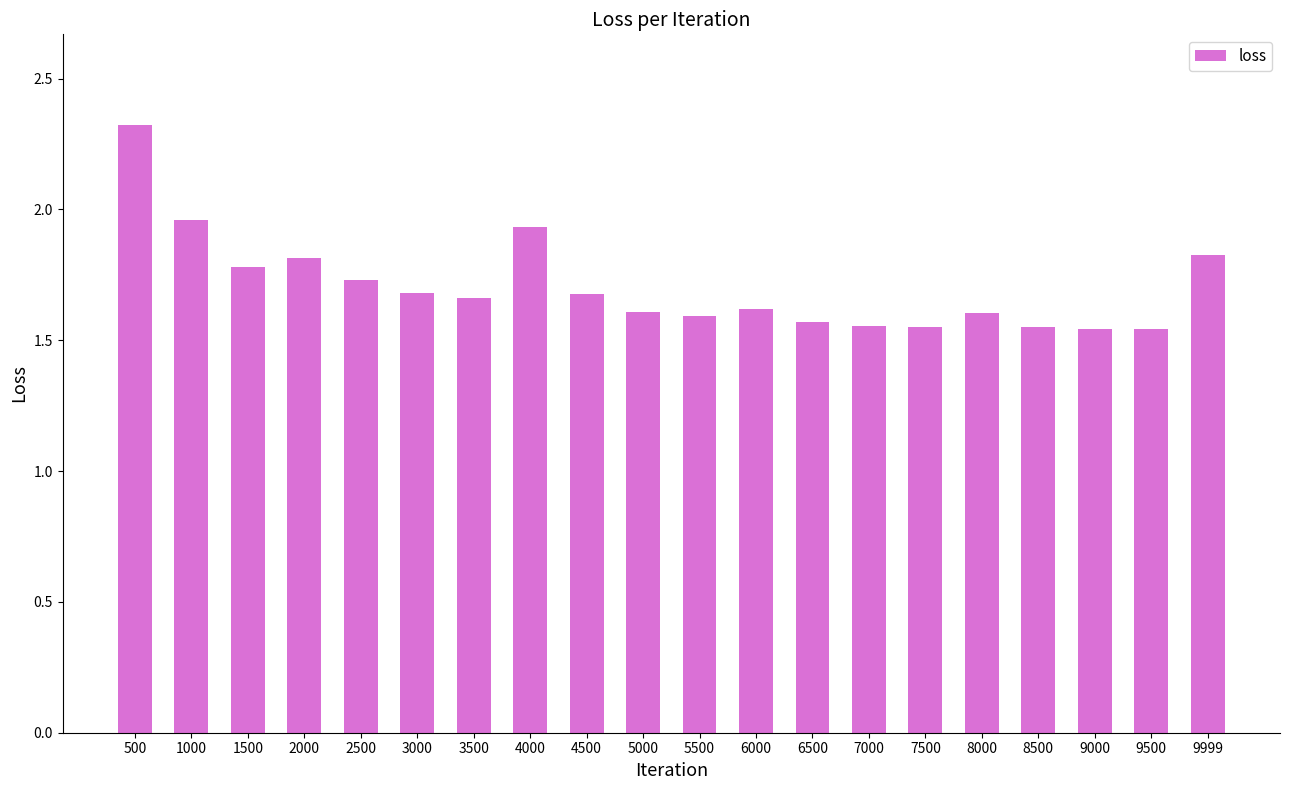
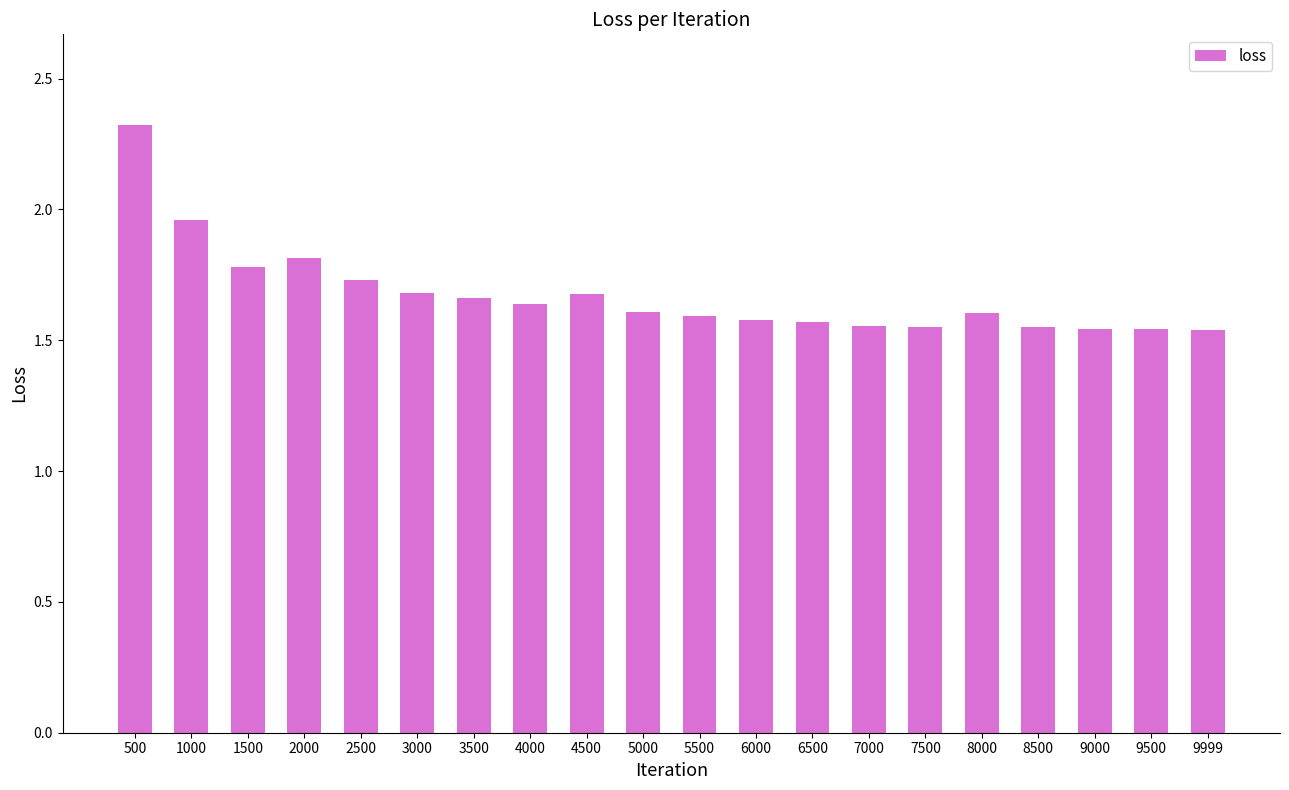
  {
    "500": 2.32,
    "1000": 1.96,
    "1500": 1.78,
    "2000": 1.81,
    "2500": 1.73,
    "3000": 1.68,
    "3500": 1.66,
-   "4000": 1.93,
+   "4000": 1.64,
    "4500": 1.67,
    "5000": 1.61,
    "5500": 1.59,
-   "6000": 1.62,
+   "6000": 1.58,
    "6500": 1.57,
    "7000": 1.55,
    "7500": 1.55,
    "8000": 1.61,
    "8500": 1.55,
    "9000": 1.54,
    "9500": 1.54,
-   "9999": 1.83
+   "9999": 1.54
  }
